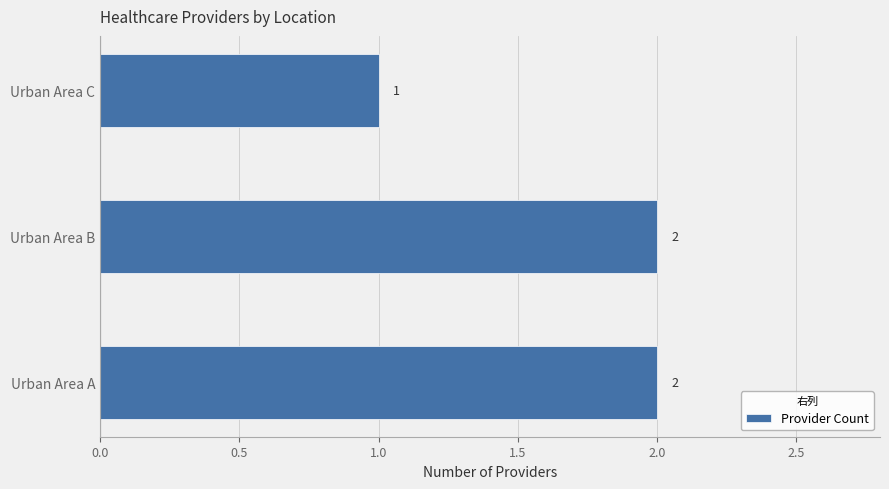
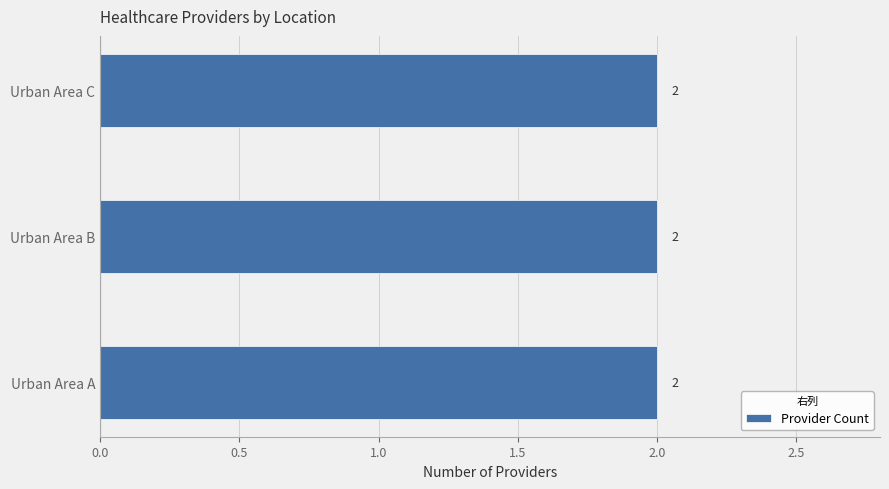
  {
-   "Urban Area C": 1,
+   "Urban Area C": 2,
    "Urban Area B": 2,
    "Urban Area A": 2
  }
